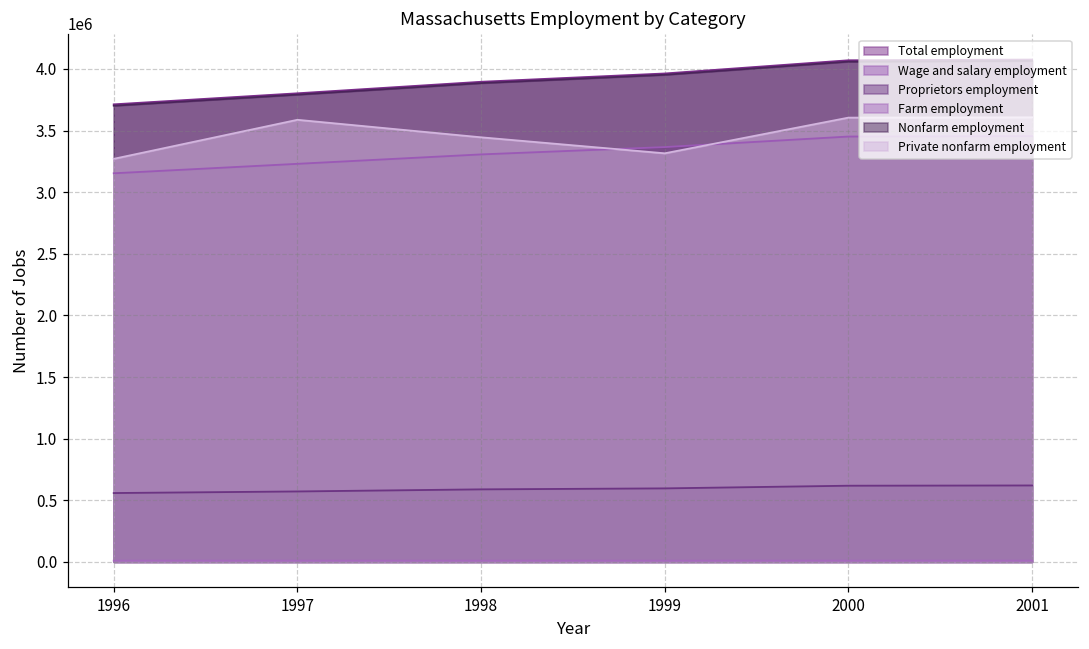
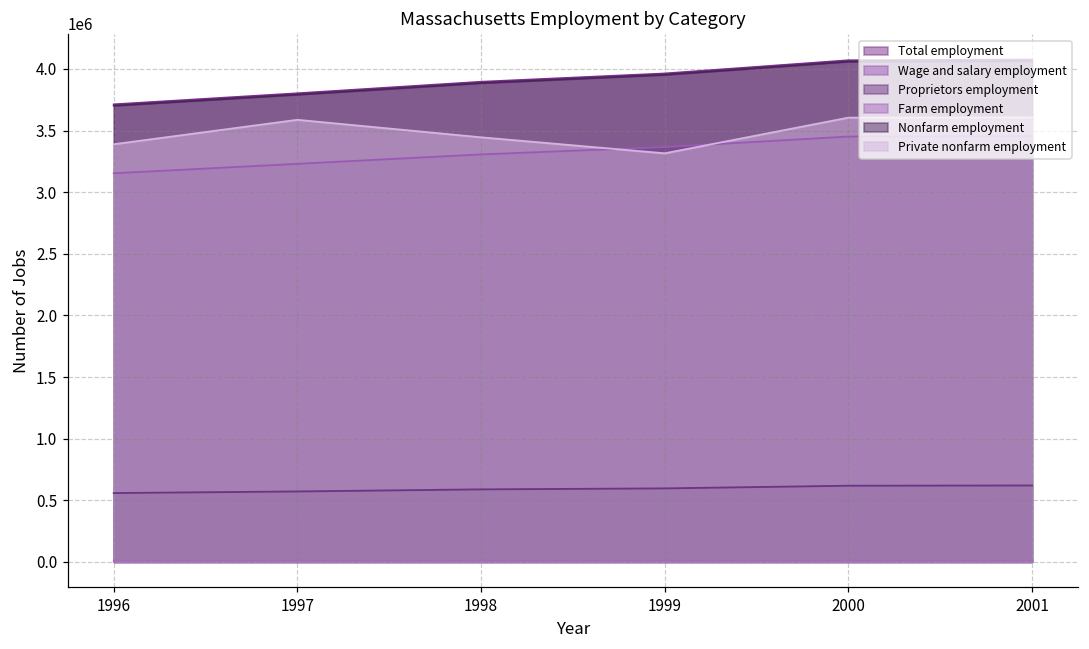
  {
    "Private nonfarm employment": {
-     "1996": 3270000,
+     "1996": 3390000,
      "1997": 3590000,
      "1998": 3450000,
      "1999": 3320000,
      "2000": 3610000
    }
  }
